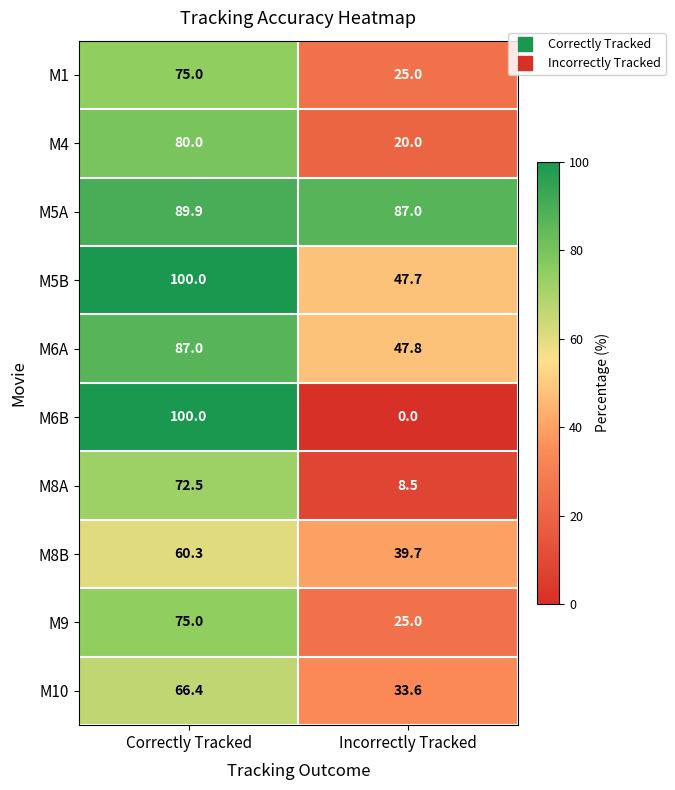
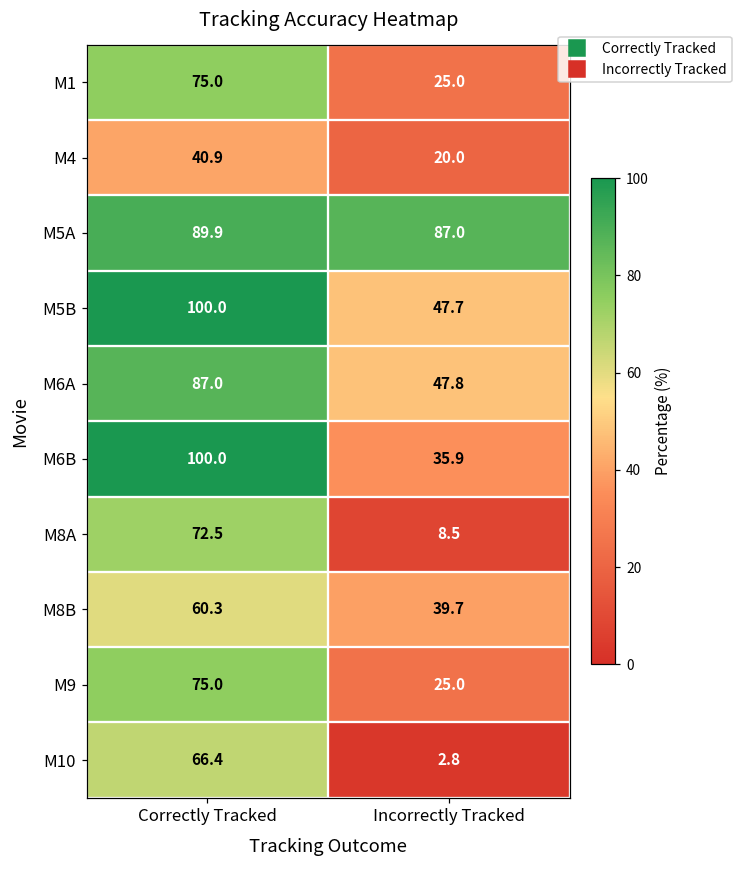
  {
    "M1": {
      "Correctly Tracked": 75.0,
      "Incorrectly Tracked": 25.0
    },
    "M4": {
-     "Correctly Tracked": 80.0,
+     "Correctly Tracked": 40.9,
      "Incorrectly Tracked": 20.0
    },
    "M5A": {
      "Correctly Tracked": 89.9,
      "Incorrectly Tracked": 87.0
    },
    "M5B": {
      "Correctly Tracked": 100.0,
      "Incorrectly Tracked": 47.7
    },
    "M6A": {
      "Correctly Tracked": 87.0,
      "Incorrectly Tracked": 47.8
    },
    "M6B": {
      "Correctly Tracked": 100.0,
-     "Incorrectly Tracked": 0.0
+     "Incorrectly Tracked": 35.9
    },
    "M8A": {
      "Correctly Tracked": 72.5,
      "Incorrectly Tracked": 8.5
    },
    "M8B": {
      "Correctly Tracked": 60.3,
      "Incorrectly Tracked": 39.7
    },
    "M9": {
      "Correctly Tracked": 75.0,
      "Incorrectly Tracked": 25.0
    },
    "M10": {
      "Correctly Tracked": 66.4,
-     "Incorrectly Tracked": 33.6
+     "Incorrectly Tracked": 2.8
    }
  }
